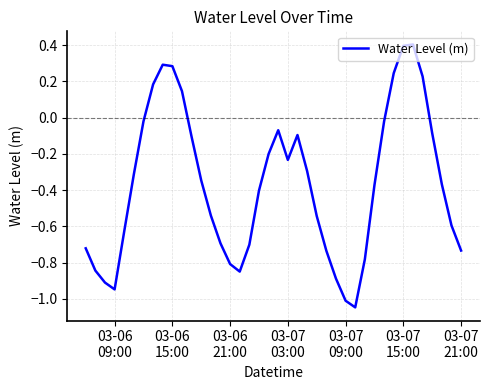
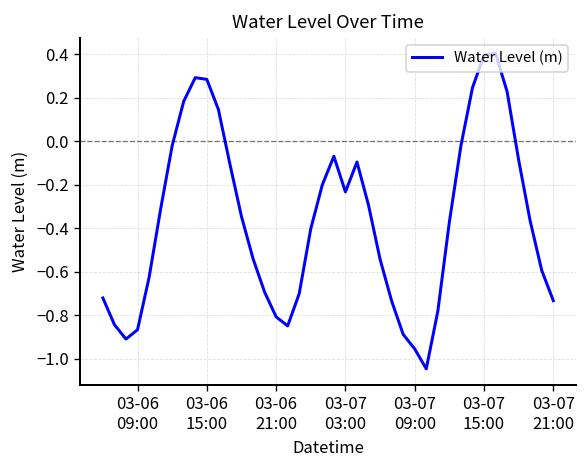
  {
-   "03-06 09:00": -0.95,
+   "03-06 09:00": -0.87,
    "03-06 15:00": 0.28,
    "03-06 21:00": -0.81,
    "03-07 03:00": -0.23,
-   "03-07 09:00": -1.01,
+   "03-07 09:00": -0.96,
    "03-07 21:00": -0.73
  }
